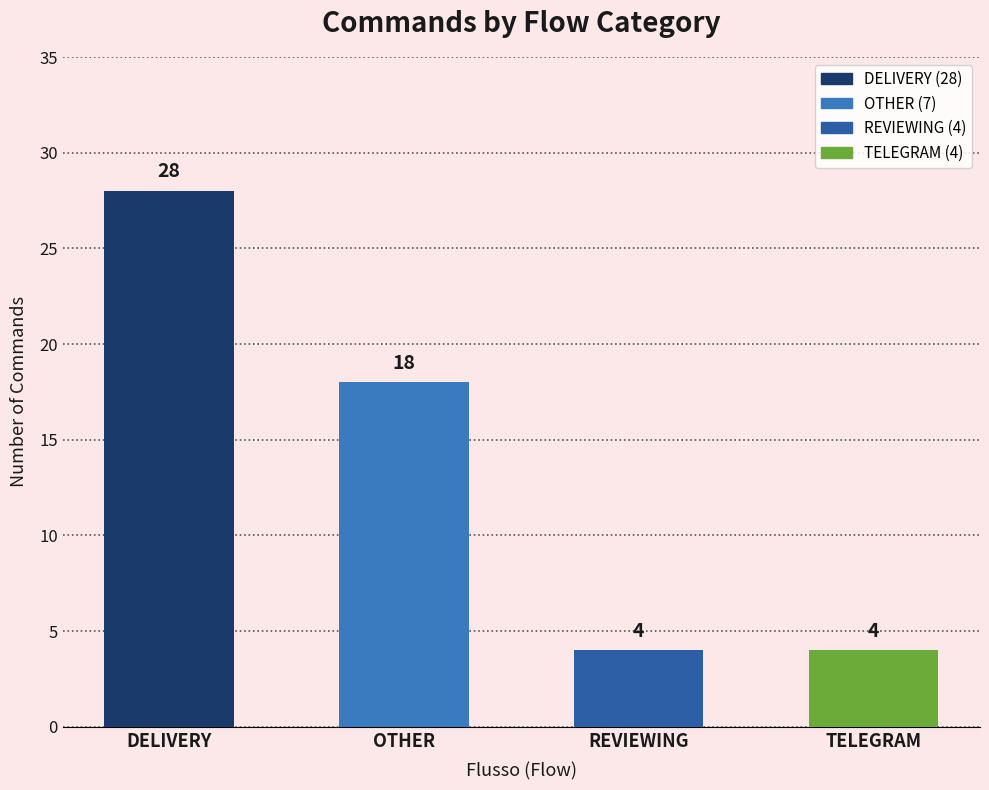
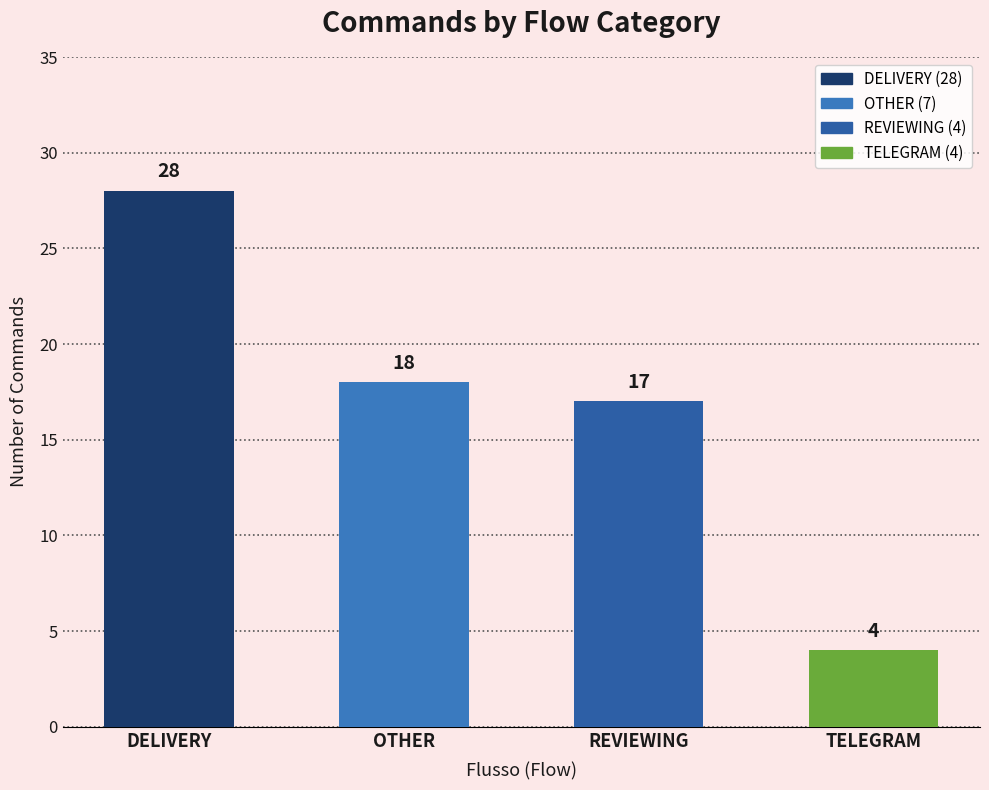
  {
    "DELIVERY": 28,
    "OTHER": 18,
-   "REVIEWING": 4,
+   "REVIEWING": 17,
    "TELEGRAM": 4
  }
